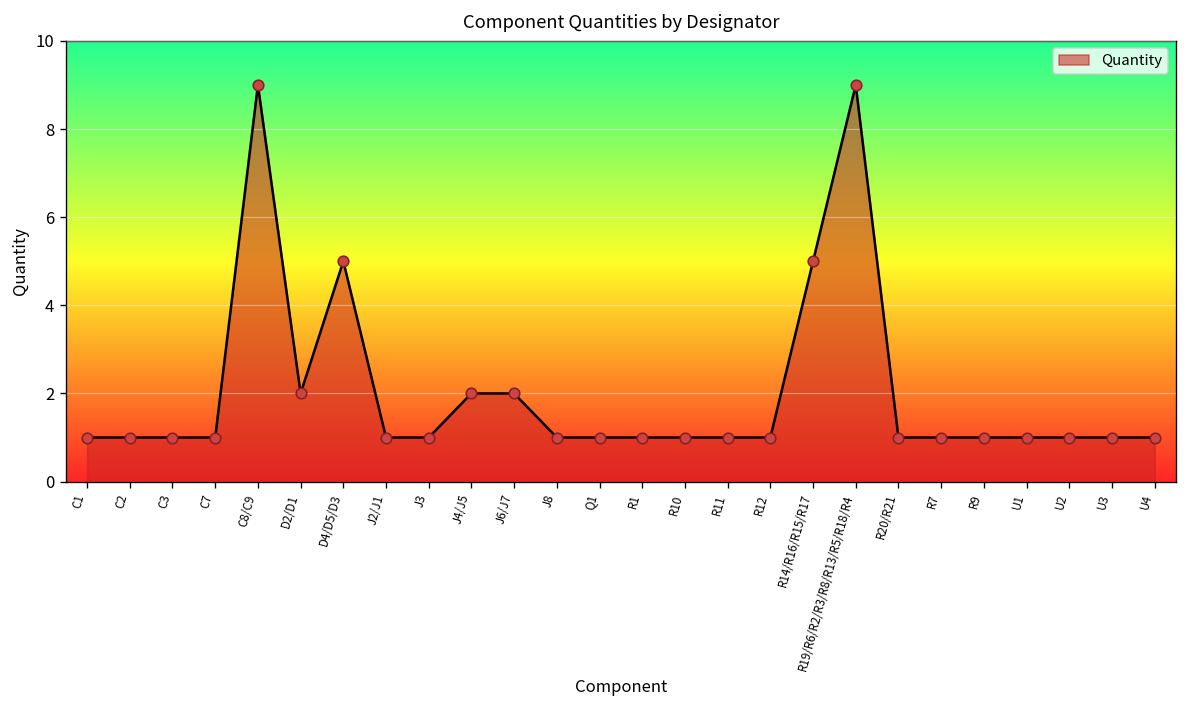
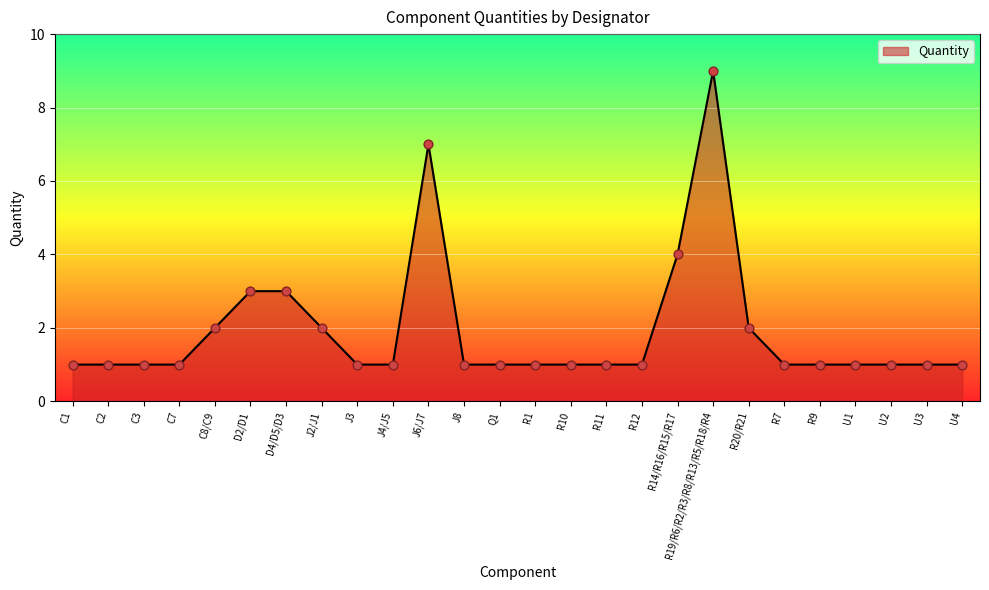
  {
    "C1": 1,
    "C2": 1,
    "C3": 1,
    "C7": 1,
-   "C8/C9": 9,
-   "D2/D1": 2,
-   "D4/D5/D3": 5,
-   "J2/J1": 1,
+   "C8/C9": 2,
+   "D2/D1": 3,
+   "D4/D5/D3": 3,
+   "J2/J1": 2,
    "J3": 1,
-   "J4/J5": 2,
-   "J6/J7": 2,
+   "J4/J5": 1,
+   "J6/J7": 7,
    "J8": 1,
    "Q1": 1,
    "R1": 1,
    "R10": 1,
    "R11": 1,
    "R12": 1,
-   "R14/R16/R15/R17": 5,
+   "R14/R16/R15/R17": 4,
    "R19/R6/R2/R3/R8/R13/R5/R18/R4": 9,
-   "R20/R21": 1,
+   "R20/R21": 2,
    "R7": 1,
    "R9": 1,
    "U1": 1,
    "U2": 1,
    "U3": 1,
    "U4": 1
  }
